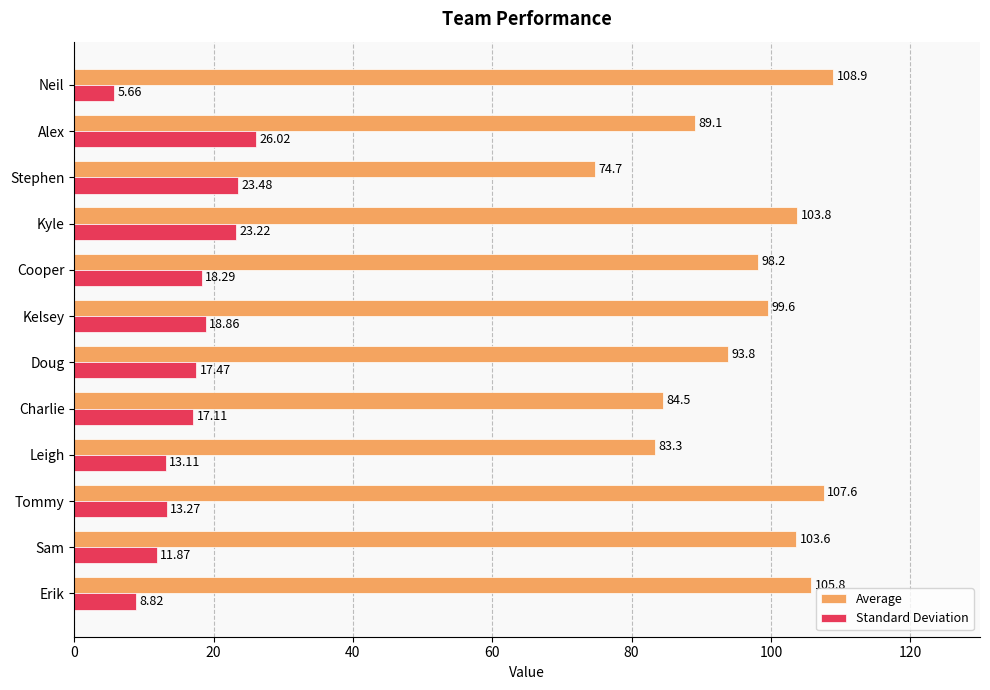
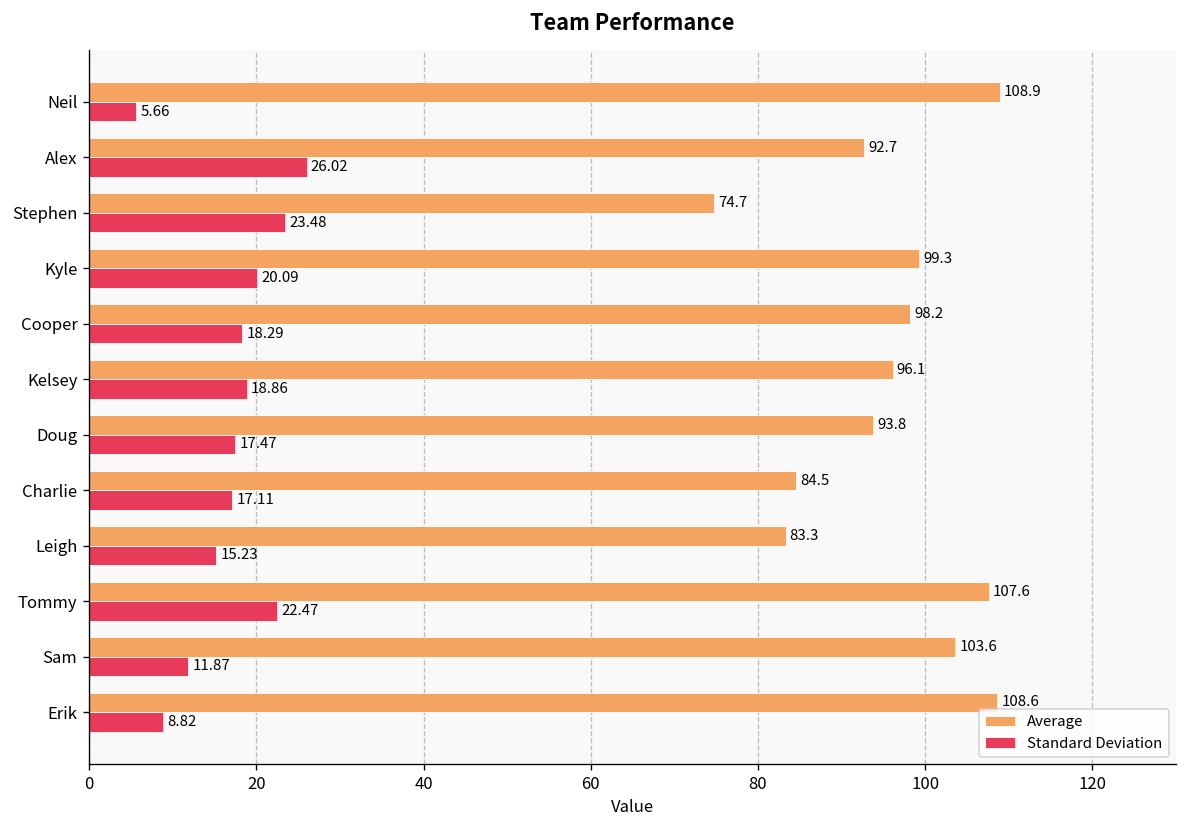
  {
    "Average": {
      "Neil": 108.9,
-     "Alex": 89.1,
+     "Alex": 92.7,
      "Stephen": 74.7,
-     "Kyle": 103.8,
+     "Kyle": 99.3,
      "Cooper": 98.2,
-     "Kelsey": 99.6,
+     "Kelsey": 96.1,
      "Doug": 93.8,
      "Charlie": 84.5,
      "Leigh": 83.3,
      "Tommy": 107.6,
      "Sam": 103.6,
-     "Erik": 106
+     "Erik": 109
    },
    "Standard Deviation": {
      "Neil": 5.66,
      "Alex": 26.02,
      "Stephen": 23.48,
-     "Kyle": 23.22,
+     "Kyle": 20.09,
      "Cooper": 18.29,
      "Kelsey": 18.86,
      "Doug": 17.47,
      "Charlie": 17.11,
-     "Leigh": 13.11,
-     "Tommy": 13.27,
+     "Leigh": 15.23,
+     "Tommy": 22.47,
      "Sam": 11.87,
      "Erik": 8.82
    }
  }
